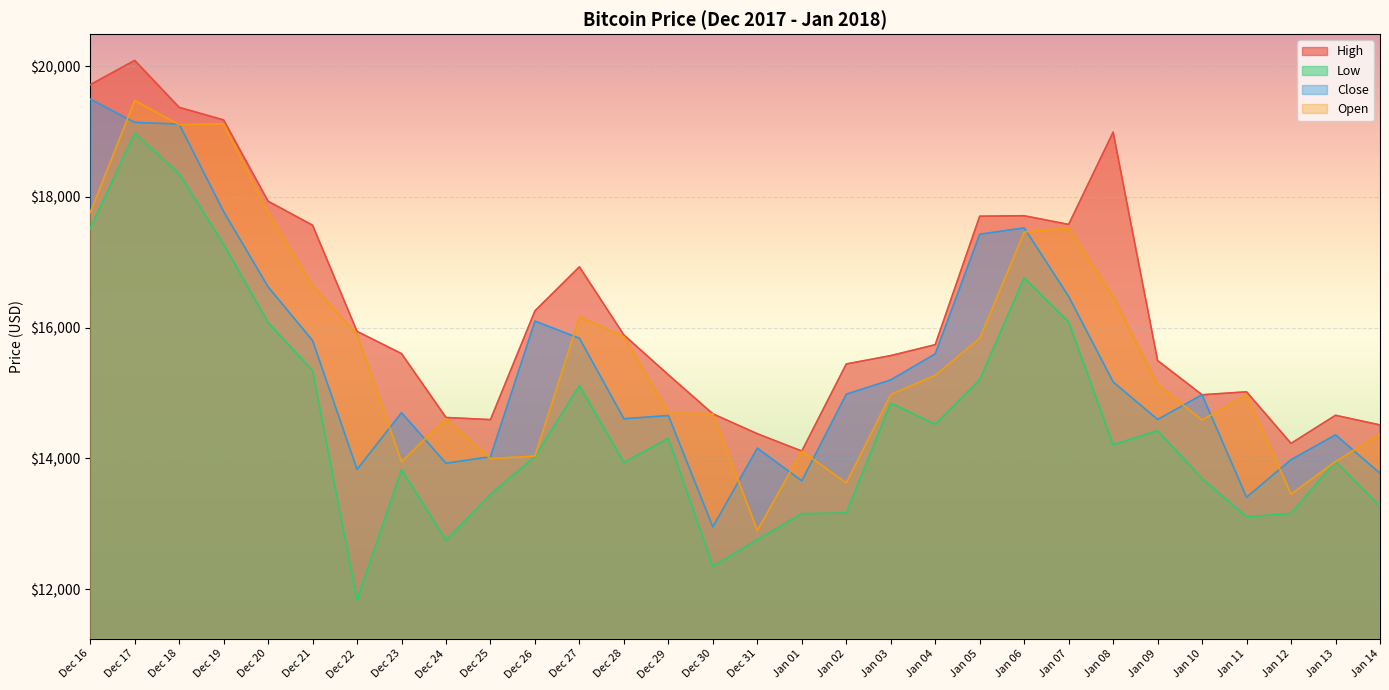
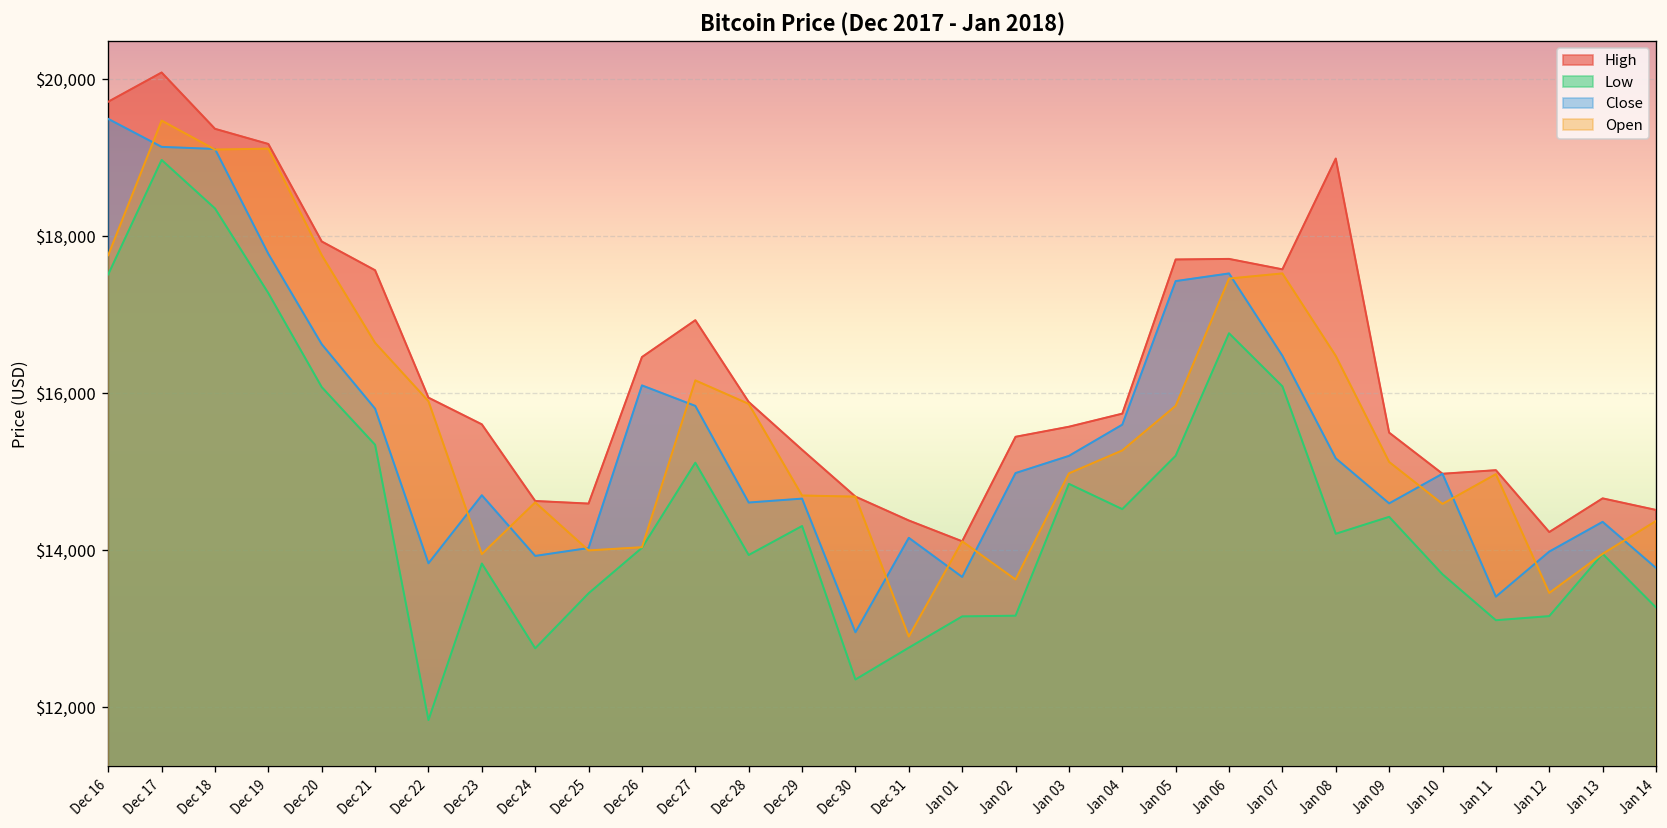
  {
    "High": {
      "Dec 16": "$19,700",
      "Dec 17": "$20,100",
      "Dec 18": "$19,400",
      "Dec 19": "$19,200",
      "Dec 20": "$17,900",
      "Dec 21": "$17,600",
      "Dec 22": "$15,900",
      "Dec 23": "$15,600",
      "Dec 25": "$14,600",
-     "Dec 26": "$16,300",
+     "Dec 26": "$16,500",
      "Dec 27": "$16,900",
      "Dec 29": "$15,300",
      "Dec 31": "$14,400",
      "Jan 02": "$15,400",
      "Jan 03": "$15,600",
      "Jan 04": "$15,700",
      "Jan 05": "$17,700",
      "Jan 06": "$17,700",
      "Jan 07": "$17,600",
      "Jan 08": "$19,000",
      "Jan 09": "$15,500",
      "Jan 11": "$15,000",
      "Jan 12": "$14,200",
      "Jan 13": "$14,700",
      "Jan 14": "$14,500"
    },
    "Low": {
      "Dec 16": "$17,500",
      "Dec 17": "$19,000",
      "Dec 18": "$18,400",
      "Dec 19": "$17,300",
      "Dec 20": "$16,100",
      "Dec 21": "$15,300",
      "Dec 22": "$11,800",
      "Dec 23": "$13,800",
      "Dec 24": "$12,700",
      "Dec 25": "$13,400",
      "Dec 27": "$15,100",
      "Dec 28": "$13,900",
      "Dec 29": "$14,300",
      "Dec 30": "$12,400",
      "Dec 31": "$12,800",
      "Jan 01": "$13,200",
      "Jan 02": "$13,200",
      "Jan 03": "$14,800",
      "Jan 04": "$14,500",
      "Jan 05": "$15,200",
      "Jan 06": "$16,800",
      "Jan 07": "$16,100",
      "Jan 08": "$14,200",
      "Jan 09": "$14,400",
      "Jan 10": "$13,700",
      "Jan 11": "$13,100",
      "Jan 12": "$13,200",
      "Jan 14": "$13,300"
    },
    "Close": {
      "Dec 16": "$19,500",
      "Dec 17": "$19,100",
      "Dec 19": "$17,800",
      "Dec 20": "$16,600",
      "Dec 21": "$15,800",
      "Dec 22": "$13,800",
      "Dec 23": "$14,700",
      "Dec 24": "$13,900",
      "Dec 26": "$16,100",
      "Dec 27": "$15,800",
      "Dec 28": "$14,600",
      "Dec 29": "$14,700",
      "Dec 30": "$13,000",
      "Dec 31": "$14,200",
      "Jan 01": "$13,700",
      "Jan 02": "$15,000",
      "Jan 03": "$15,200",
      "Jan 04": "$15,600",
      "Jan 05": "$17,400",
      "Jan 06": "$17,500",
      "Jan 07": "$16,500",
      "Jan 08": "$15,200",
      "Jan 09": "$14,600",
      "Jan 11": "$13,400",
      "Jan 12": "$14,000",
      "Jan 13": "$14,400",
      "Jan 14": "$13,800"
    },
    "Open": {
      "Dec 16": "$17,800",
      "Dec 17": "$19,500",
      "Dec 19": "$19,100",
      "Dec 20": "$17,800",
      "Dec 21": "$16,600",
      "Dec 22": "$15,900",
      "Dec 23": "$13,900",
      "Dec 27": "$16,200",
      "Dec 29": "$14,700",
      "Dec 31": "$12,900",
      "Jan 02": "$13,600",
      "Jan 03": "$15,000",
      "Jan 04": "$15,300",
      "Jan 05": "$15,800",
      "Jan 06": "$17,500",
      "Jan 07": "$17,500",
      "Jan 08": "$16,500",
      "Jan 09": "$15,100",
      "Jan 10": "$14,600",
      "Jan 11": "$15,000",
      "Jan 12": "$13,500",
      "Jan 14": "$14,400"
    }
  }
